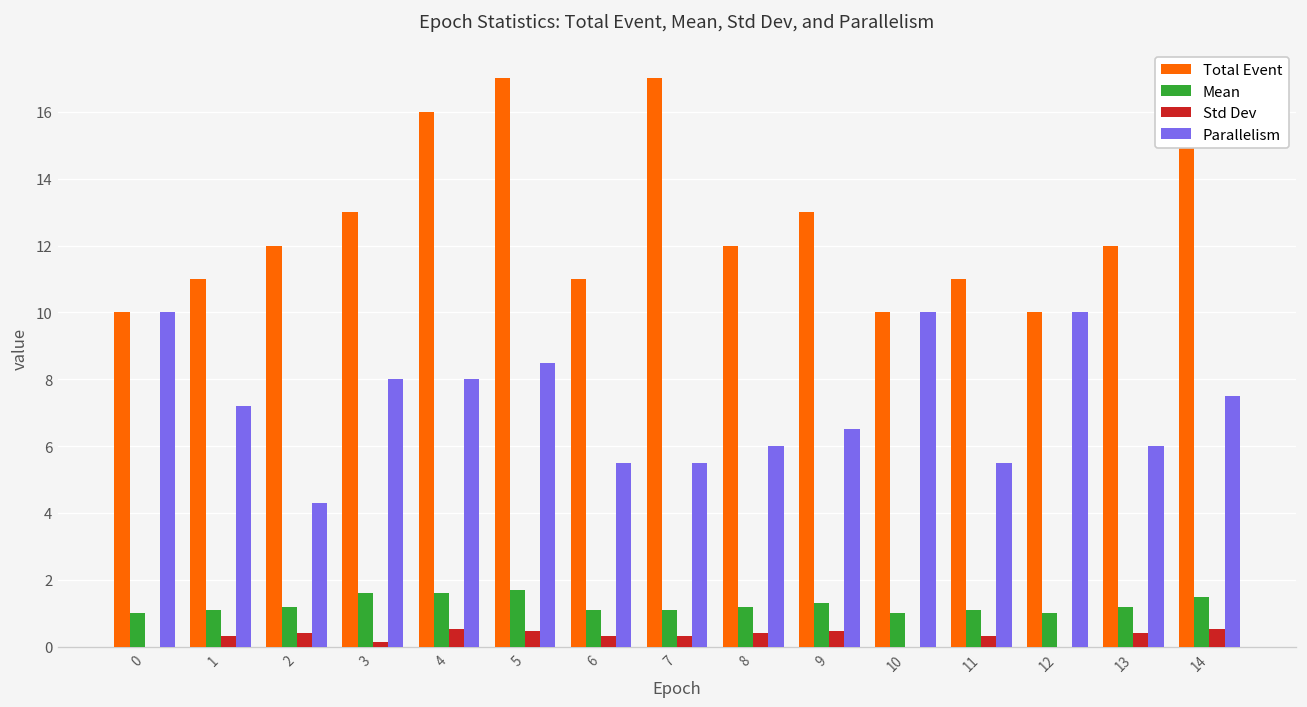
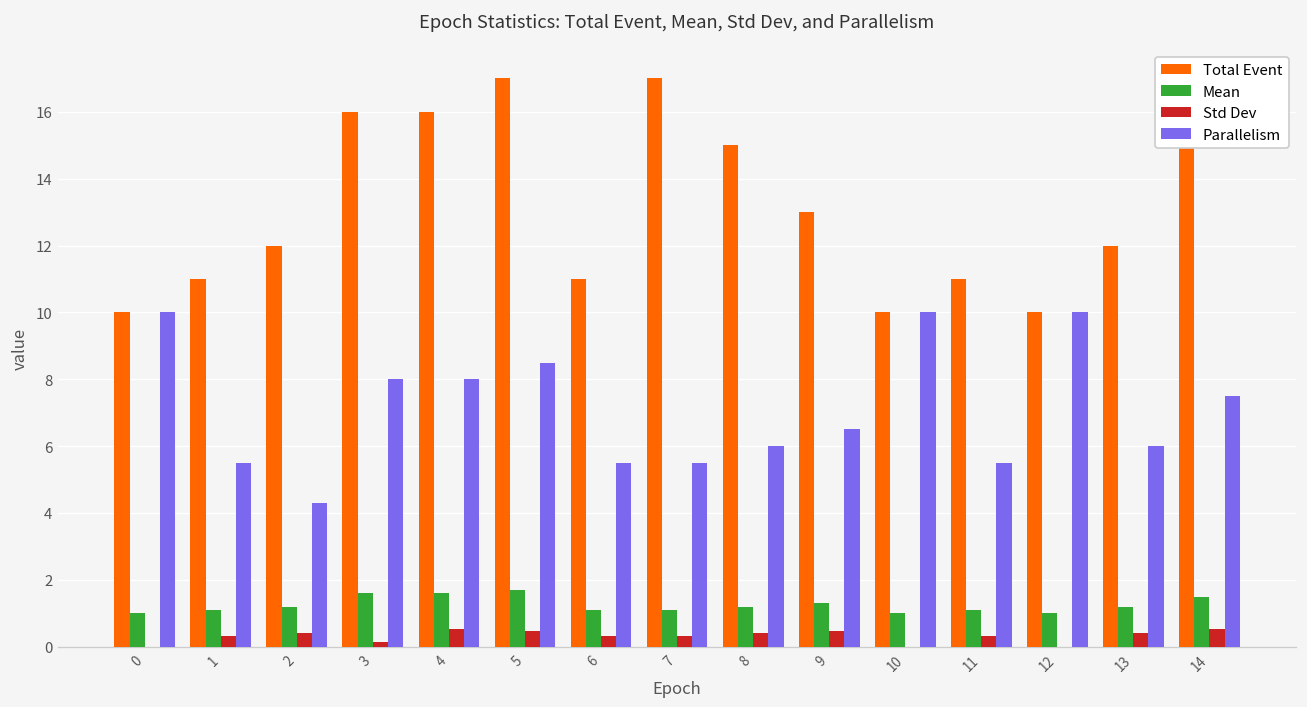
  {
    "Total Event": {
      "0": 10,
      "1": 11,
      "2": 12,
-     "3": 13,
+     "3": 16,
      "4": 16,
      "5": 17,
      "6": 11,
      "7": 17,
-     "8": 12,
+     "8": 15,
      "9": 13,
      "10": 10,
      "11": 11,
      "12": 10,
      "13": 12
    },
    "Mean": {
      "0": 1.0,
      "1": 1.1,
      "2": 1.2,
      "3": 1.6,
      "4": 1.6,
      "5": 1.7,
      "6": 1.1,
      "7": 1.1,
      "8": 1.2,
      "9": 1.3,
      "10": 1.0,
      "11": 1.1,
      "12": 1.0,
      "13": 1.2,
      "14": 1.5
    },
    "Std Dev": {
      "0": 0.0,
      "1": 0.3,
      "2": 0.4,
      "3": 0.2,
      "4": 0.5,
      "5": 0.5,
      "6": 0.3,
      "7": 0.3,
      "8": 0.4,
      "9": 0.5,
      "10": 0.0,
      "11": 0.3,
      "12": 0.0,
      "13": 0.4,
      "14": 0.5
    },
    "Parallelism": {
      "0": 10.0,
-     "1": 7.2,
+     "1": 5.5,
      "2": 4.3,
      "3": 8.0,
      "4": 8.0,
      "5": 8.5,
      "6": 5.5,
      "7": 5.5,
      "8": 6.0,
      "9": 6.5,
      "10": 10.0,
      "11": 5.5,
      "12": 10.0,
      "13": 6.0,
      "14": 7.5
    }
  }
